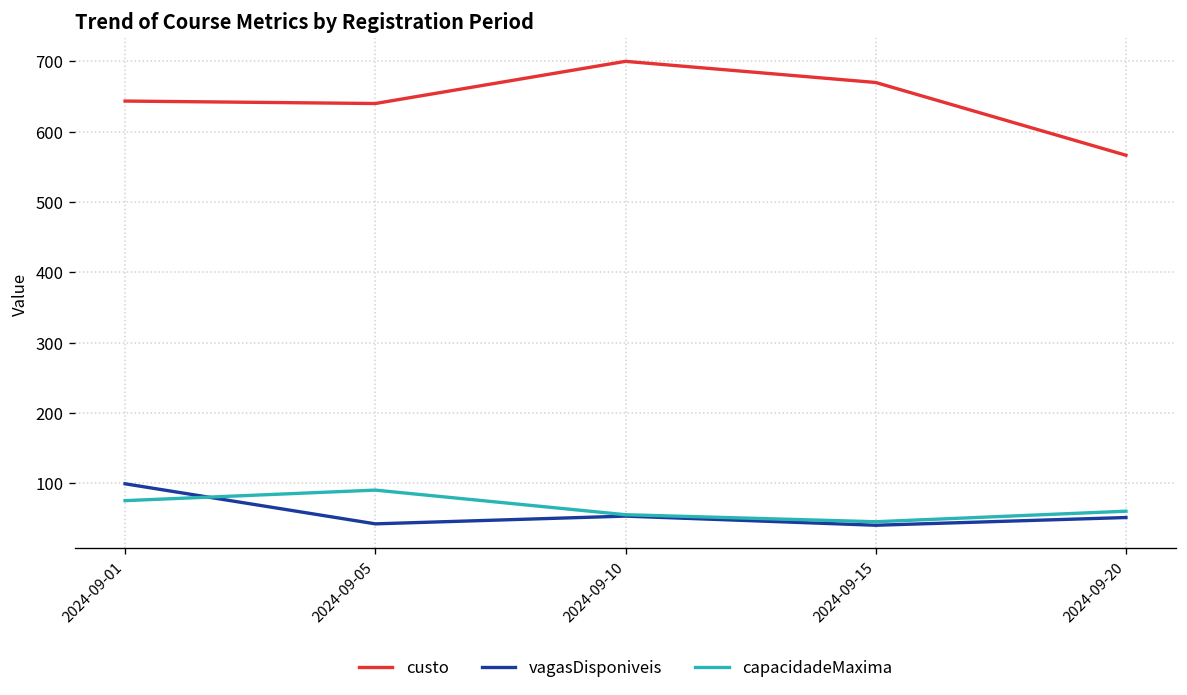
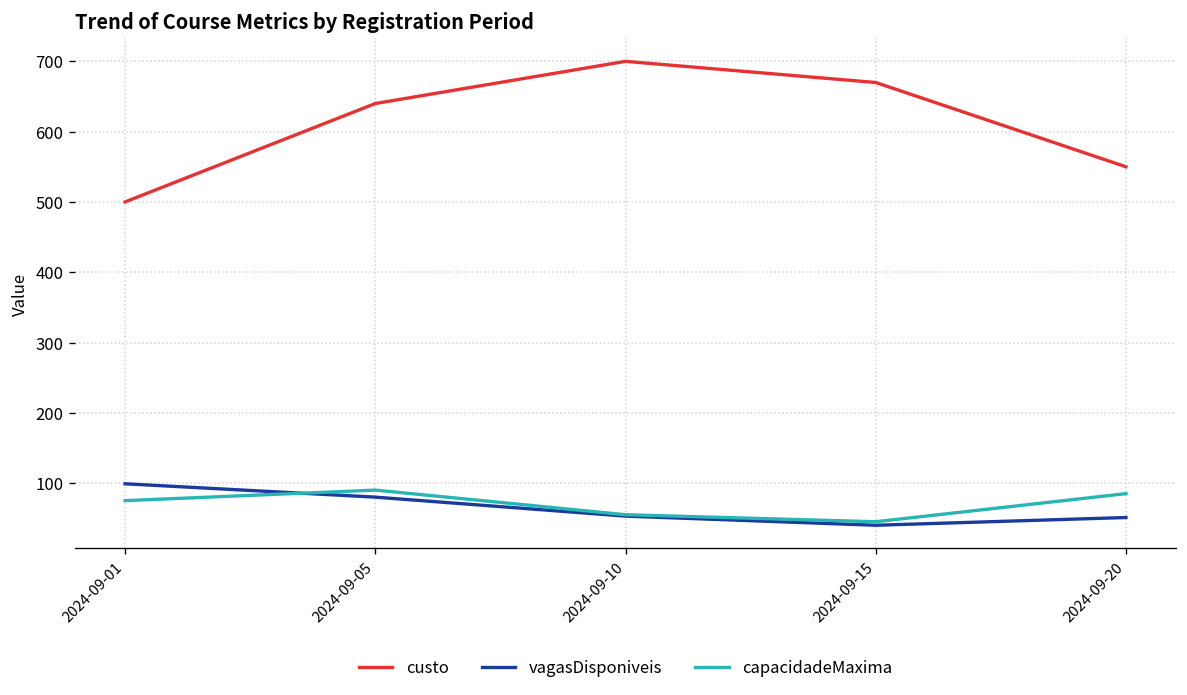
  {
    "custo": {
-     "2024-09-01": 640,
+     "2024-09-01": 500,
      "2024-09-05": 640,
      "2024-09-10": 700,
      "2024-09-15": 670,
-     "2024-09-20": 570
+     "2024-09-20": 550
    },
    "vagasDisponiveis": {
      "2024-09-01": 100,
-     "2024-09-05": 40,
+     "2024-09-05": 80,
      "2024-09-15": 40,
      "2024-09-20": 50
    },
    "capacidadeMaxima": {
      "2024-09-01": 80,
      "2024-09-05": 90,
      "2024-09-15": 50,
-     "2024-09-20": 60
+     "2024-09-20": 90
    }
  }
